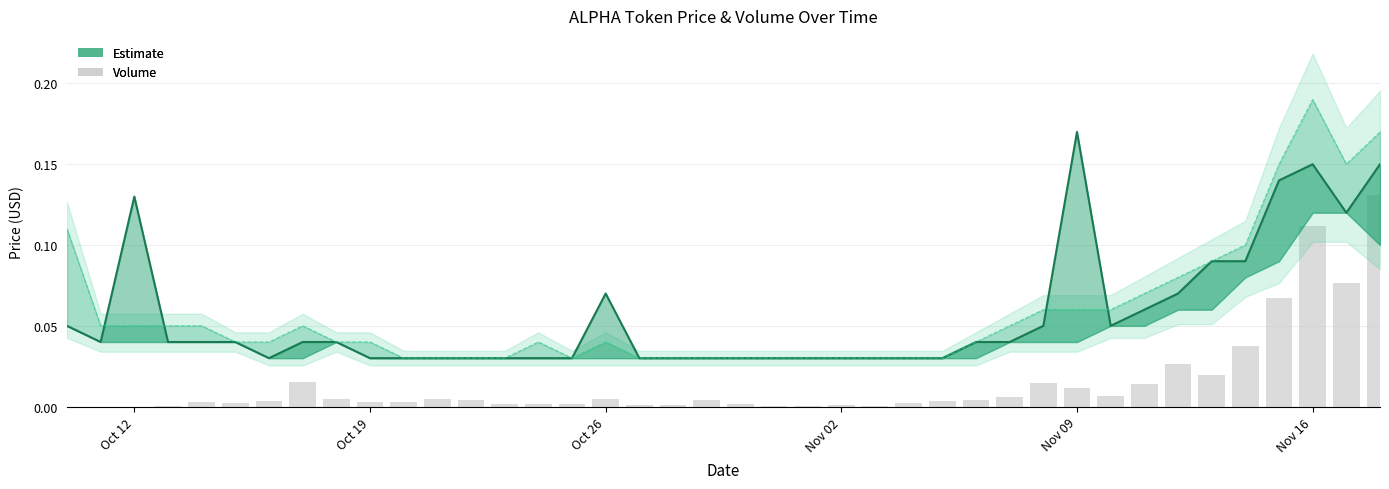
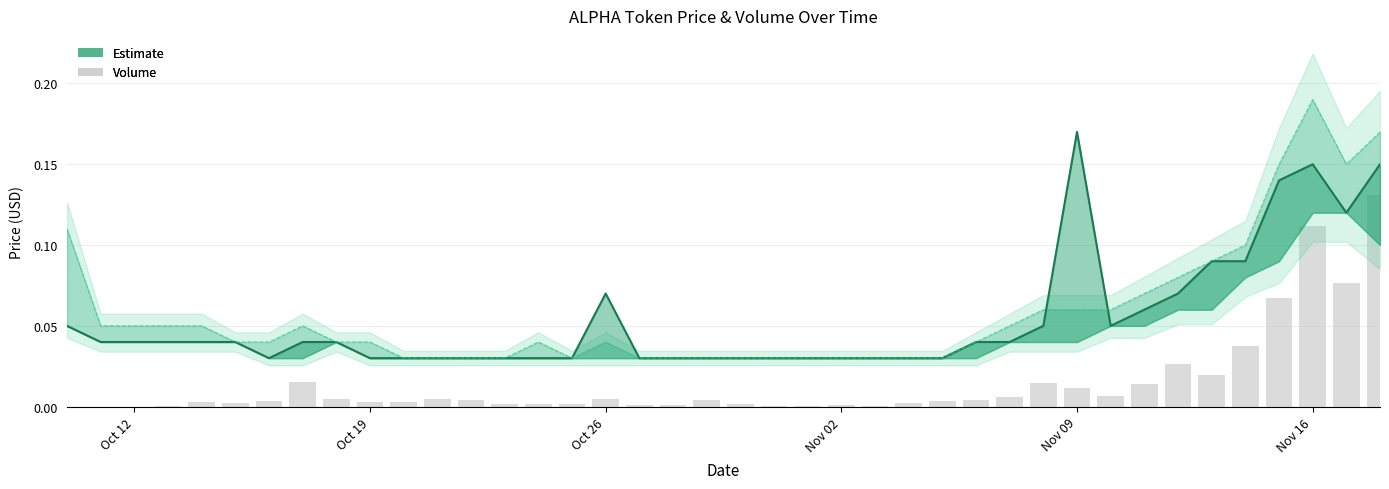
  {
    "Estimate": {
-     "Oct 12": 0.13,
+     "Oct 12": 0.04,
      "Oct 19": 0.03,
      "Oct 26": 0.07,
      "Nov 09": 0.17,
      "Nov 16": 0.15
    }
  }
